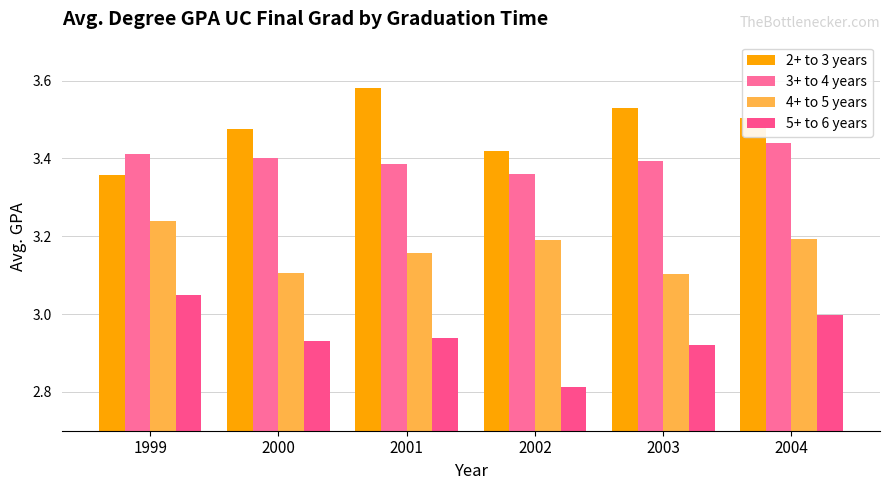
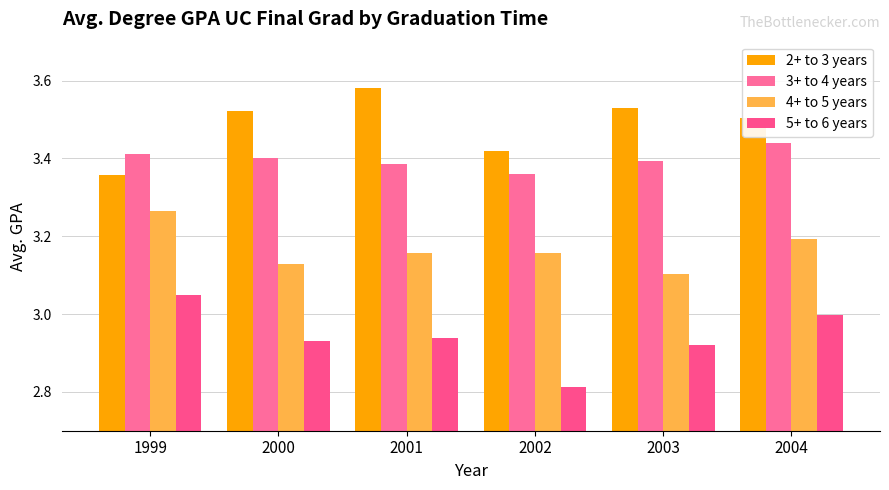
  {
    "2+ to 3 years": {
      "1999": 3.36,
-     "2000": 3.48,
+     "2000": 3.52,
      "2001": 3.58,
      "2002": 3.42,
      "2003": 3.53
    },
    "4+ to 5 years": {
-     "1999": 3.24,
-     "2000": 3.10,
+     "1999": 3.26,
+     "2000": 3.13,
      "2001": 3.16,
-     "2002": 3.19,
+     "2002": 3.16,
      "2003": 3.10,
      "2004": 3.19
    }
  }
